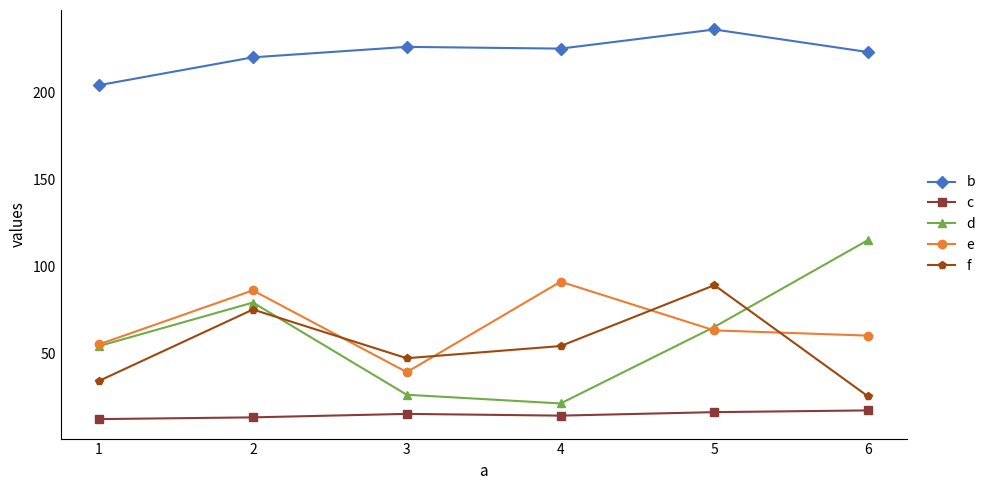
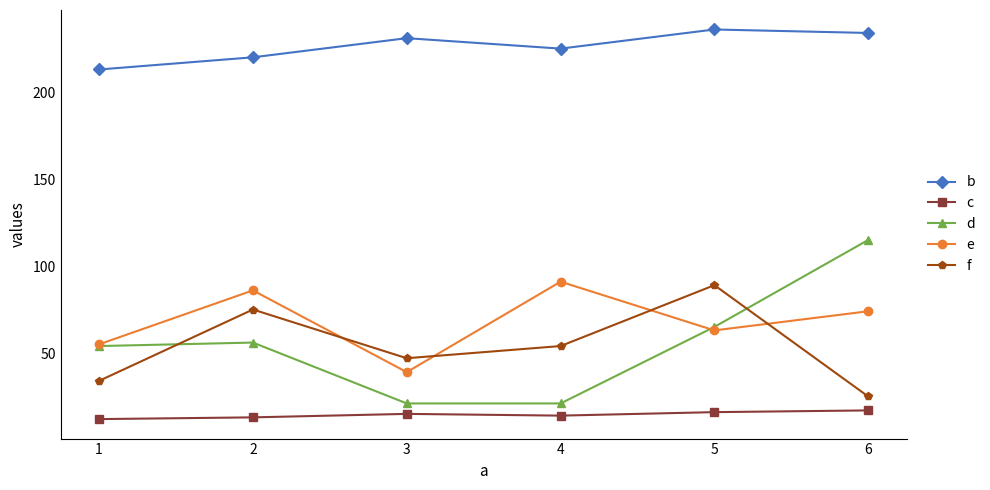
  {
    "b": {
-     "1": 204,
+     "1": 213,
      "2": 220,
-     "3": 226,
+     "3": 231,
      "4": 225,
      "5": 236,
-     "6": 223
+     "6": 234
    },
    "d": {
-     "2": 79,
-     "3": 26,
+     "2": 56,
+     "3": 21,
      "4": 21,
      "5": 65,
      "6": 115
    },
    "e": {
      "2": 86,
      "3": 39,
      "4": 91,
      "5": 63,
-     "6": 60
+     "6": 74
    }
  }
